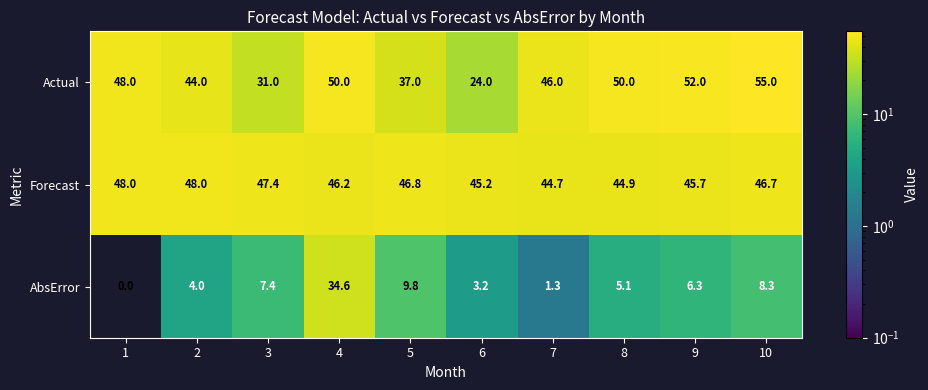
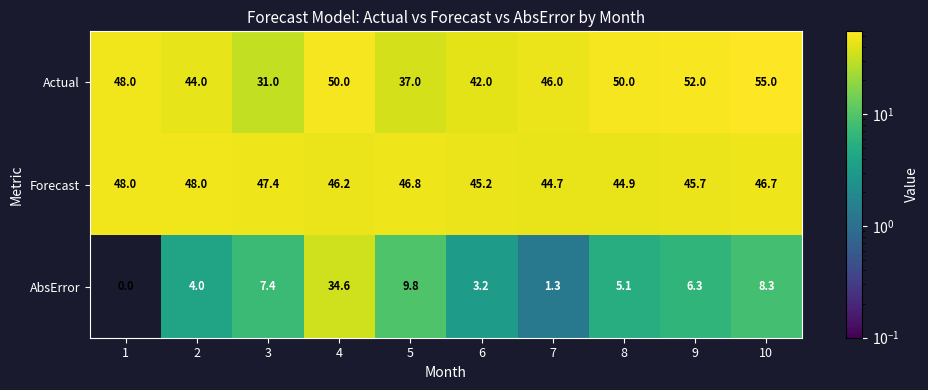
  {
    "Actual": {
      "1": 48.0,
      "2": 44.0,
      "3": 31.0,
      "4": 50.0,
      "5": 37.0,
-     "6": 24.0,
+     "6": 42.0,
      "7": 46.0,
      "8": 50.0,
      "9": 52.0,
      "10": 55.0
    },
    "Forecast": {
      "1": 48.0,
      "2": 48.0,
      "3": 47.4,
      "4": 46.2,
      "5": 46.8,
      "6": 45.2,
      "7": 44.7,
      "8": 44.9,
      "9": 45.7,
      "10": 46.7
    },
    "AbsError": {
      "2": 4.0,
      "3": 7.4,
      "4": 34.6,
      "5": 9.8,
      "6": 3.2,
      "7": 1.3,
      "8": 5.1,
      "9": 6.3,
      "10": 8.3
    }
  }
